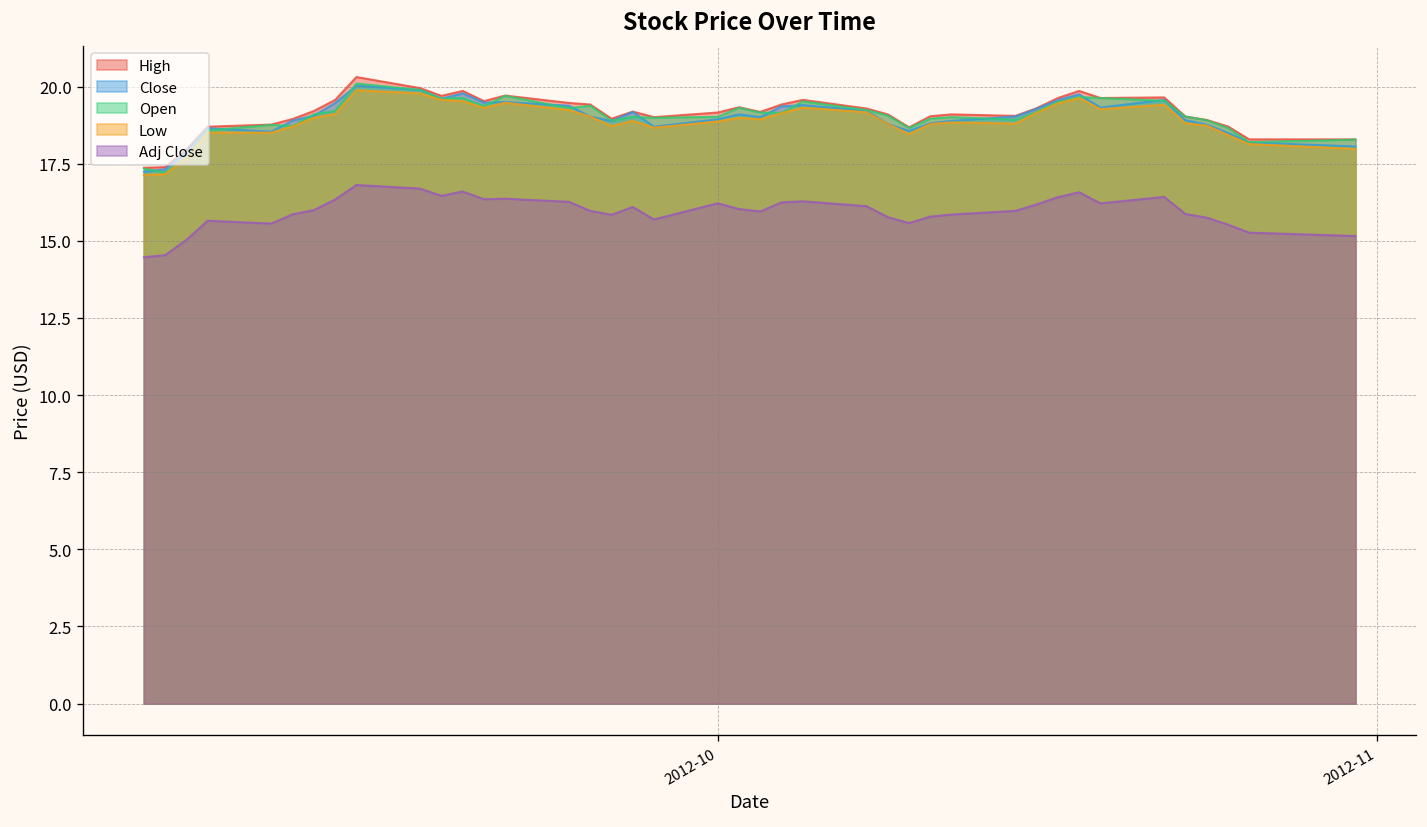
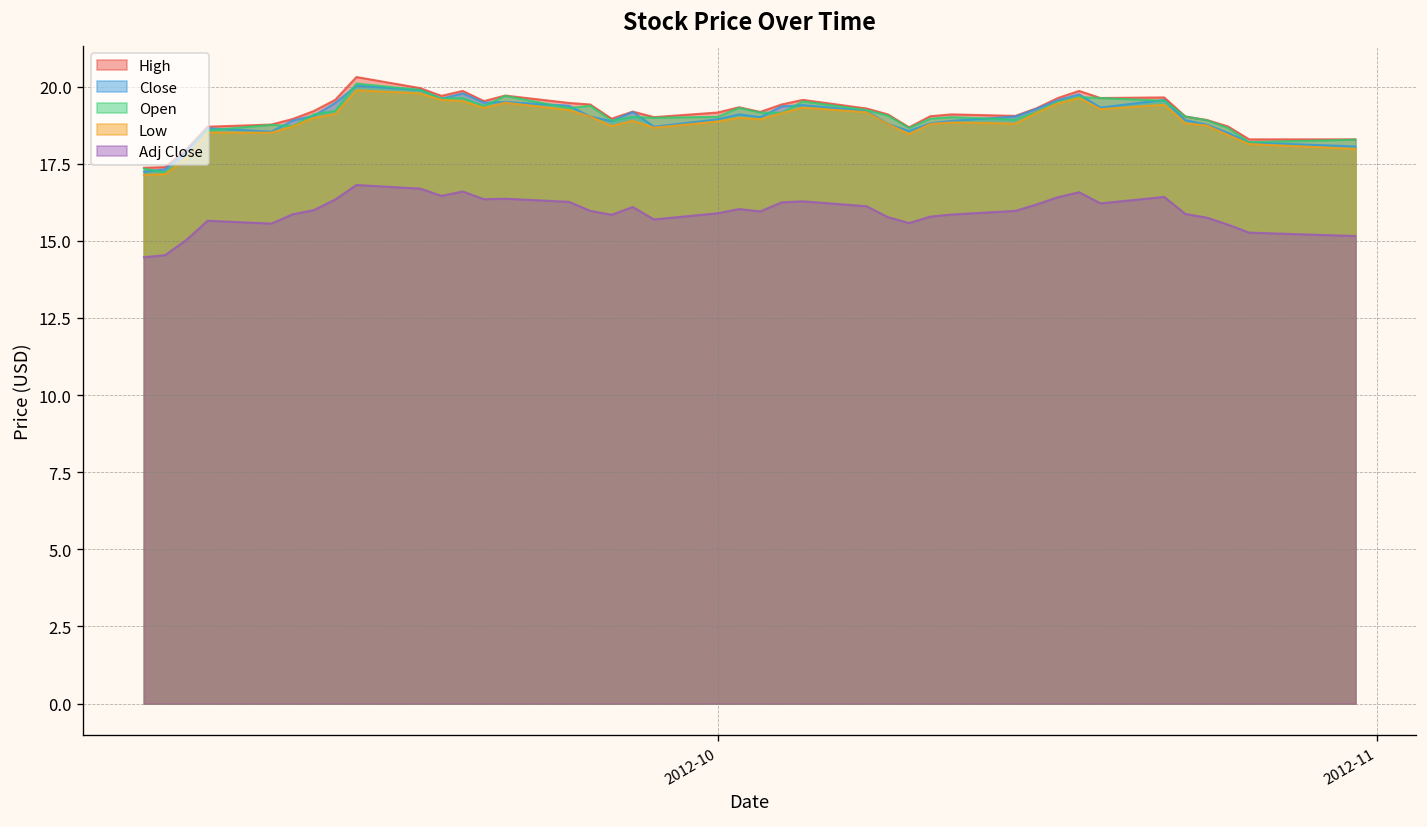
  {
    "High": {
      "2012-10": 19.2
    },
    "Adj Close": {
-     "2012-10": 16.2
+     "2012-10": 15.9
    }
  }
